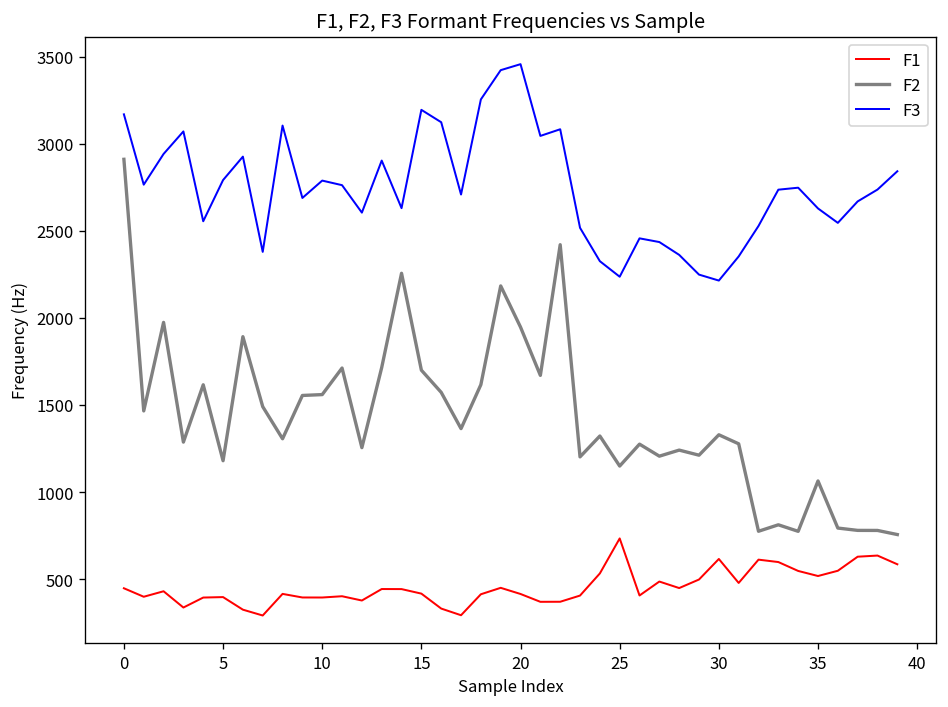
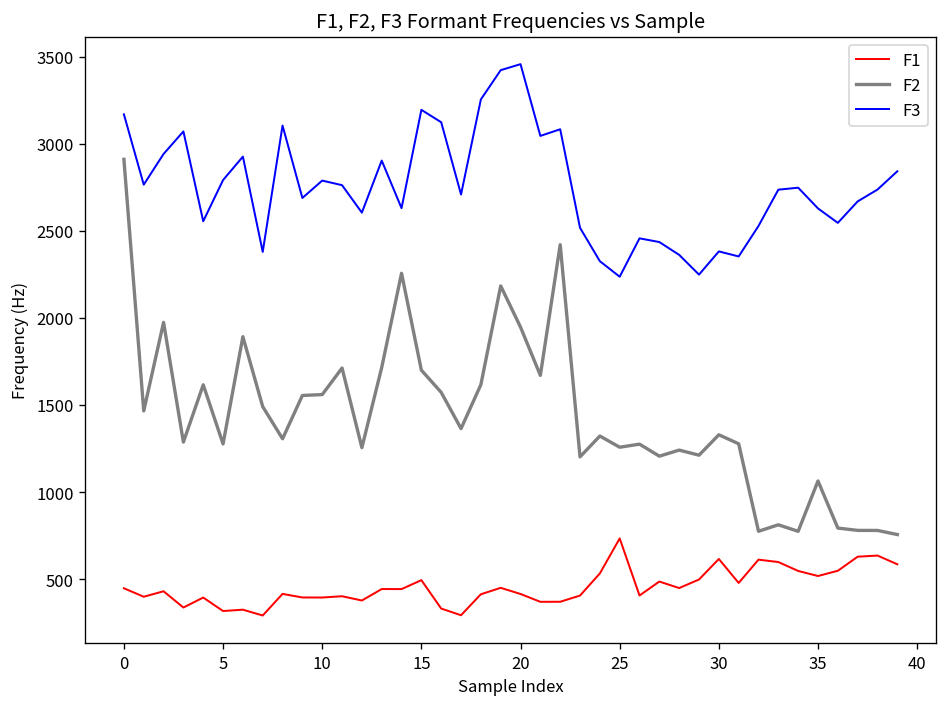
  {
    "F1": {
      "0": 450,
-     "5": 400,
+     "5": 320,
      "10": 390,
-     "15": 420,
+     "15": 490,
      "20": 410,
      "25": 730,
      "30": 620,
      "35": 520
    },
    "F2": {
      "0": 2910,
-     "5": 1180,
+     "5": 1280,
      "10": 1560,
      "15": 1700,
      "20": 1950,
-     "25": 1150,
+     "25": 1260,
      "30": 1330,
      "35": 1060
    },
    "F3": {
      "0": 3170,
      "5": 2790,
      "10": 2790,
      "15": 3200,
      "20": 3460,
      "25": 2240,
-     "30": 2210,
+     "30": 2380,
      "35": 2630
    }
  }
